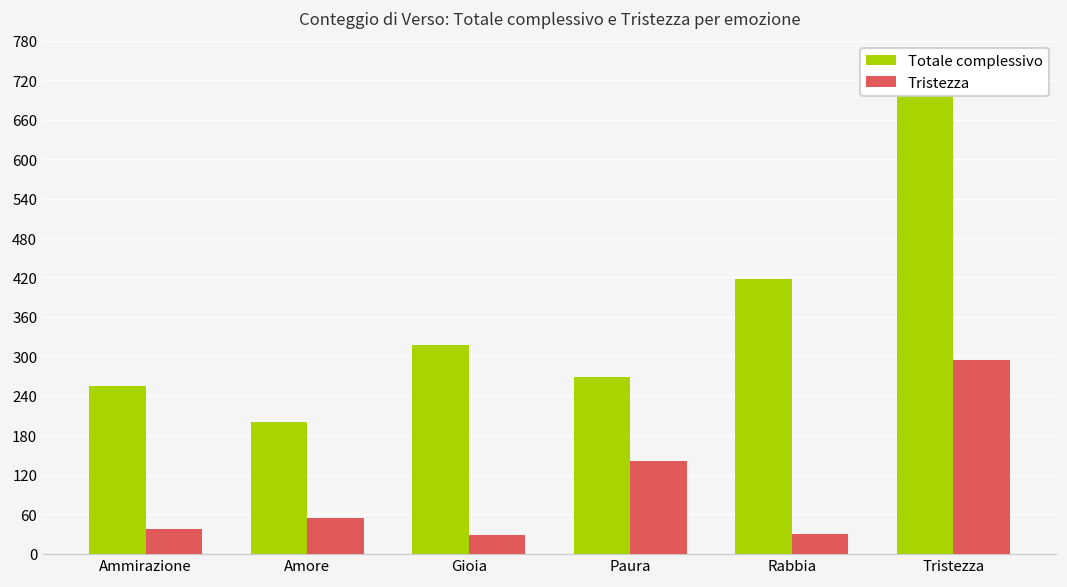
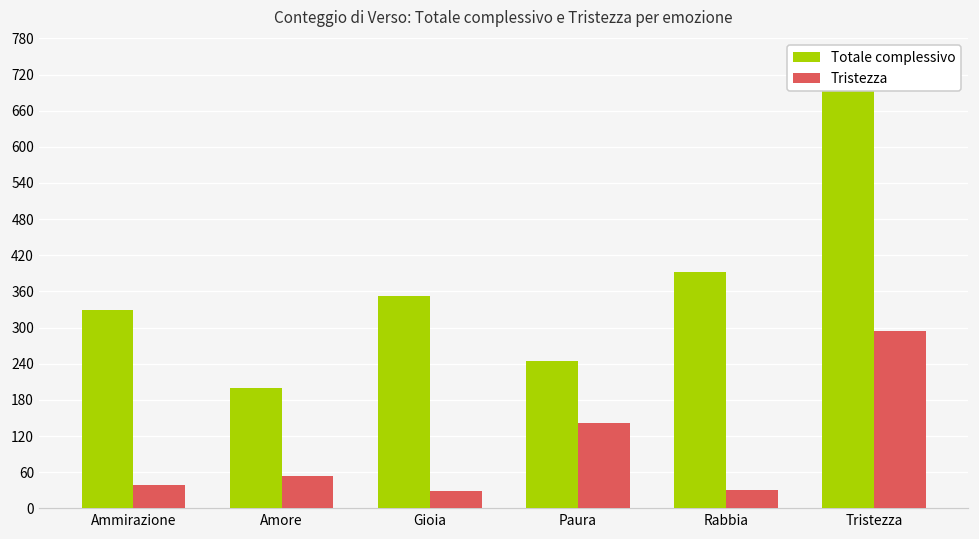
  {
    "Totale complessivo": {
-     "Ammirazione": 260,
+     "Ammirazione": 330,
      "Amore": 200,
-     "Gioia": 320,
-     "Paura": 270,
-     "Rabbia": 420
+     "Gioia": 350,
+     "Paura": 250,
+     "Rabbia": 390
    },
    "Tristezza": {
      "Ammirazione": 40,
      "Amore": 50,
      "Gioia": 30,
      "Paura": 140,
      "Rabbia": 30,
      "Tristezza": 290
    }
  }
